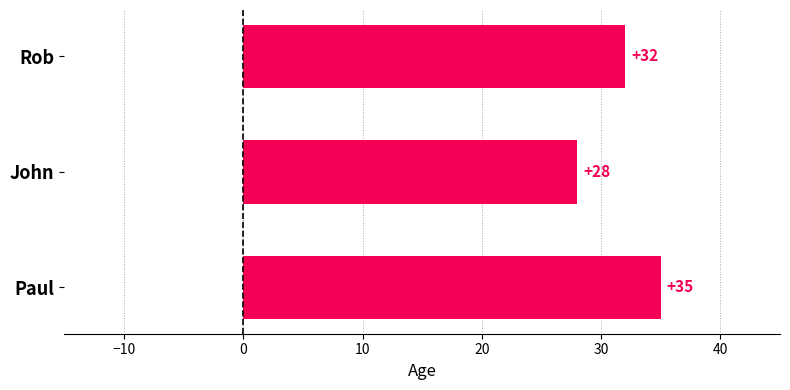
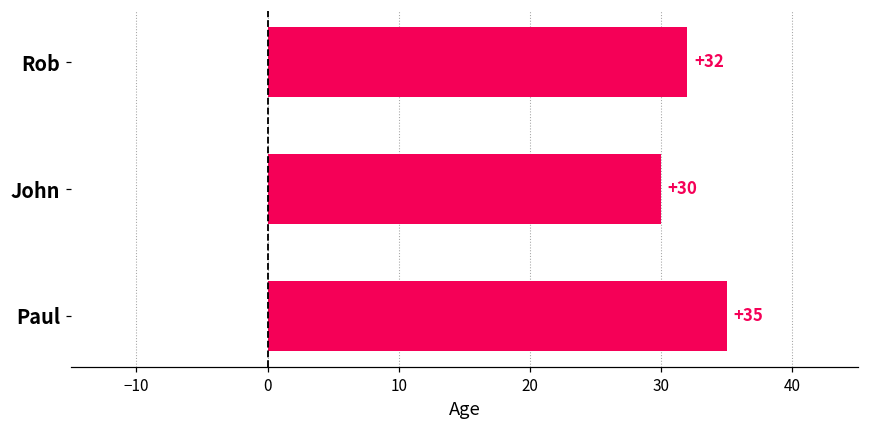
  {
    "Rob": "+32",
-   "John": "+28",
+   "John": "+30",
    "Paul": "+35"
  }
